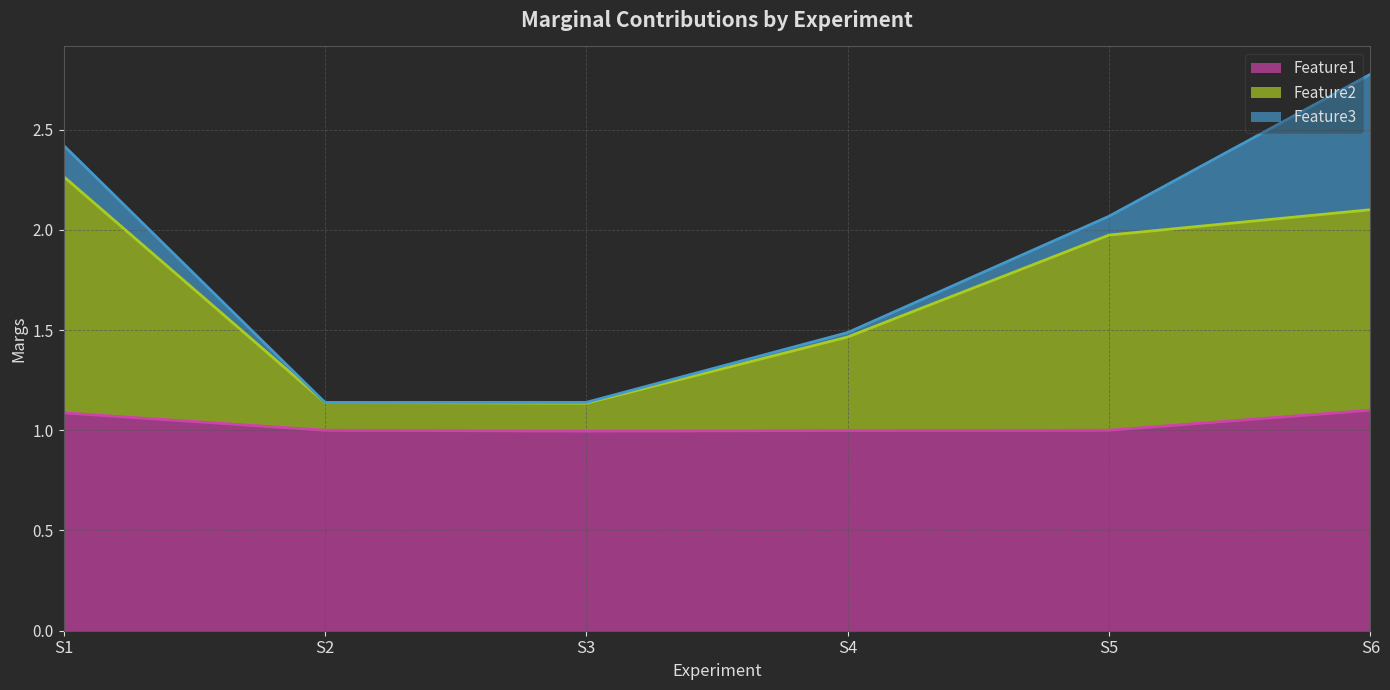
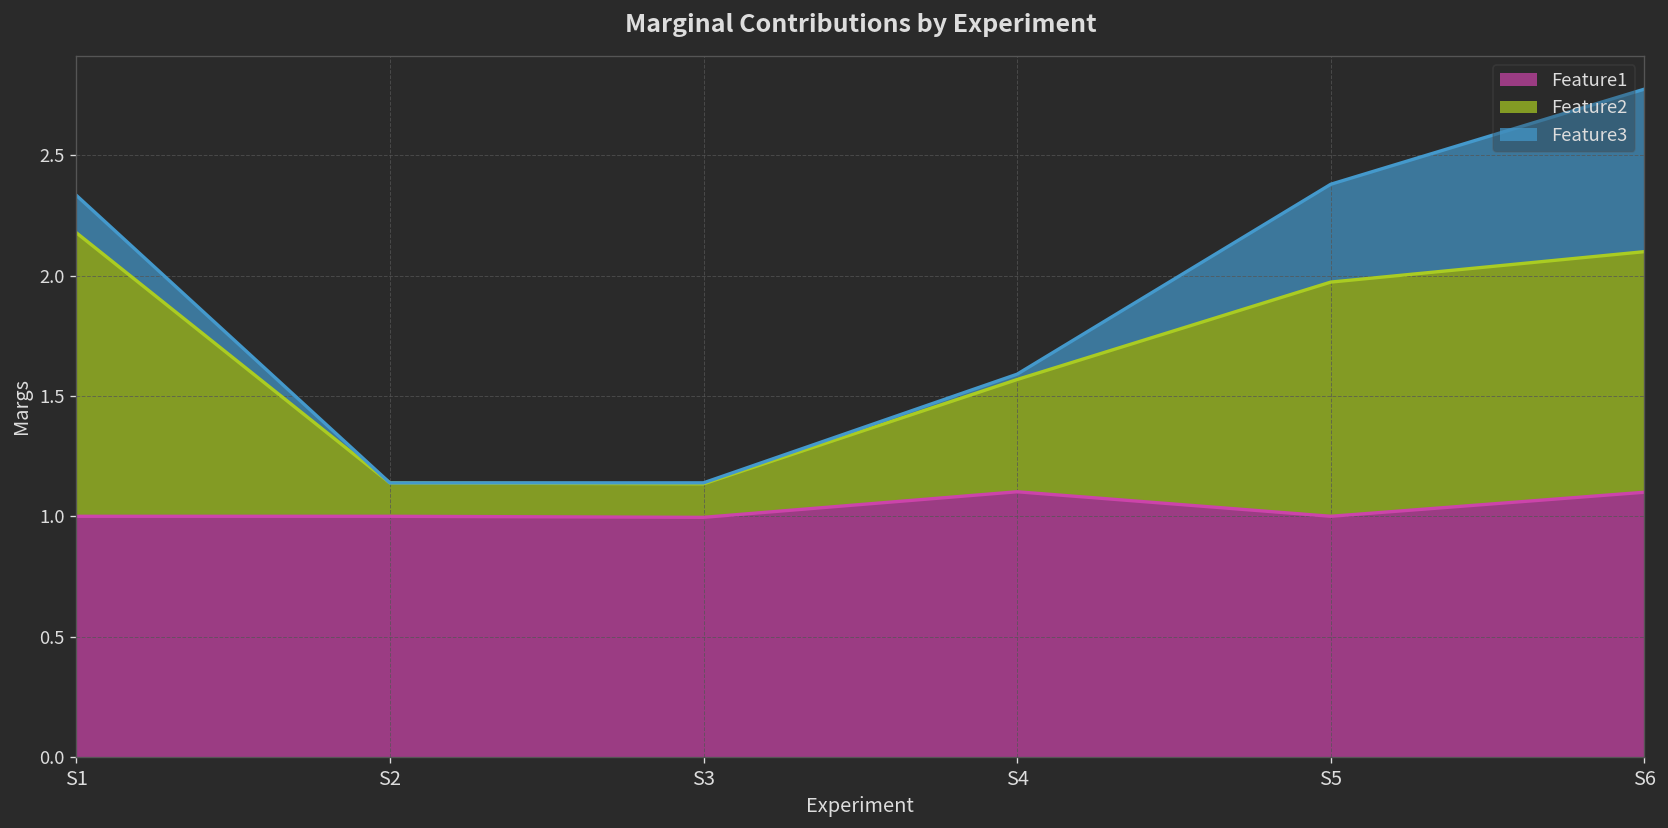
  {
    "Feature1": {
-     "S1": 1.09,
+     "S1": 1.00,
      "S2": 1.00,
      "S3": 1.00,
-     "S4": 1.00,
+     "S4": 1.10,
      "S5": 1.00,
      "S6": 1.10
    },
    "Feature2": {
      "S1": 1.18,
      "S4": 0.47,
      "S5": 0.97,
      "S6": 1.00
    },
    "Feature3": {
      "S1": 0.16,
      "S4": 0.02,
-     "S5": 0.09,
+     "S5": 0.41,
      "S6": 0.68
    }
  }
